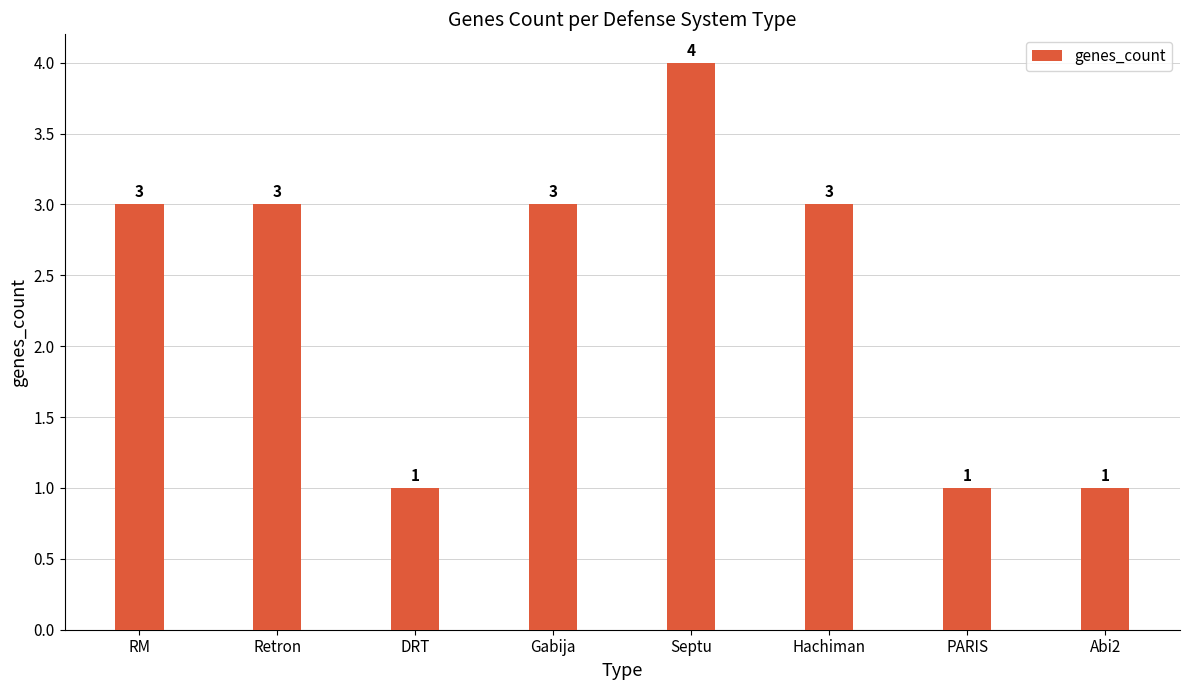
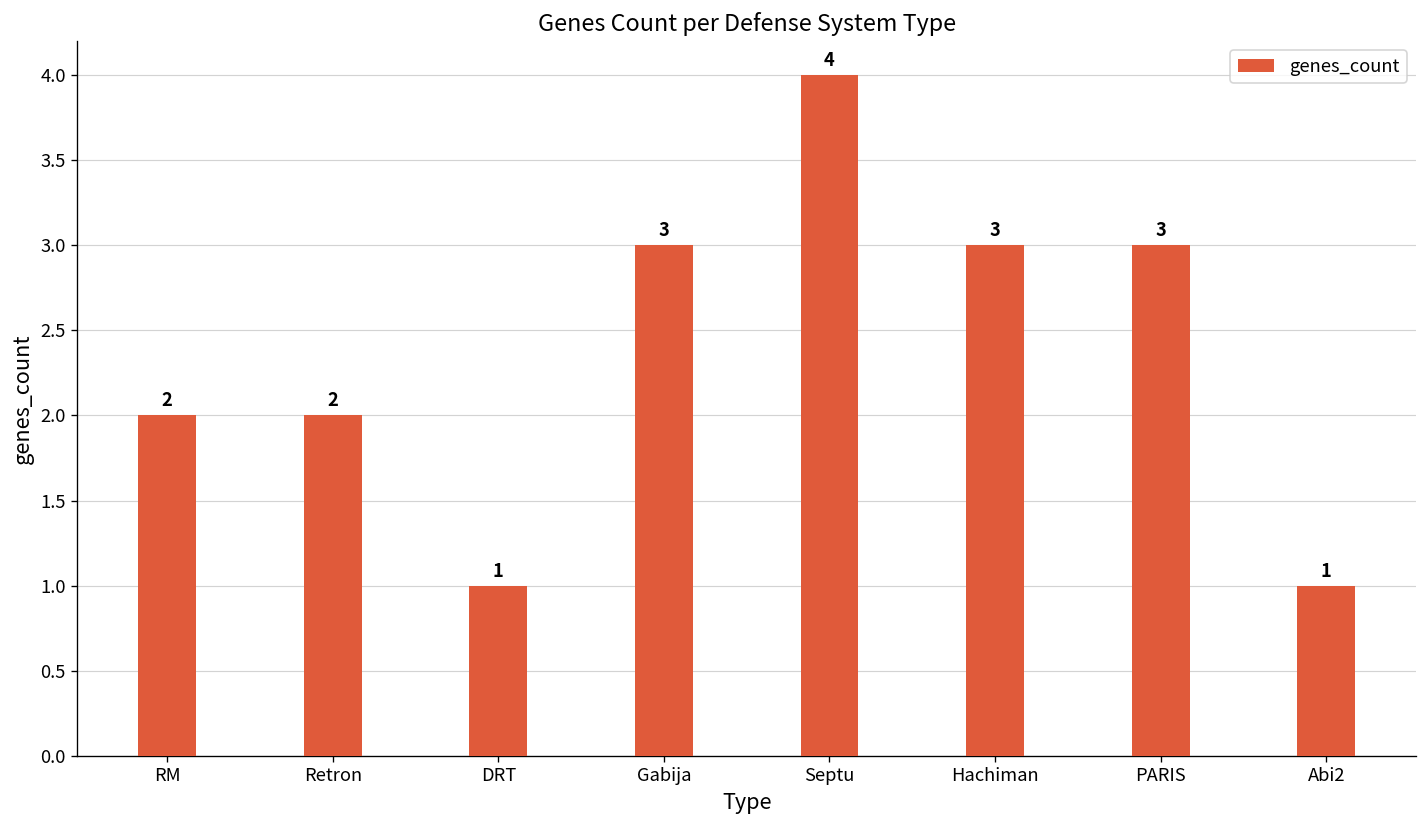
  {
-   "RM": 3,
-   "Retron": 3,
+   "RM": 2,
+   "Retron": 2,
    "DRT": 1,
    "Gabija": 3,
    "Septu": 4,
    "Hachiman": 3,
-   "PARIS": 1,
+   "PARIS": 3,
    "Abi2": 1
  }
